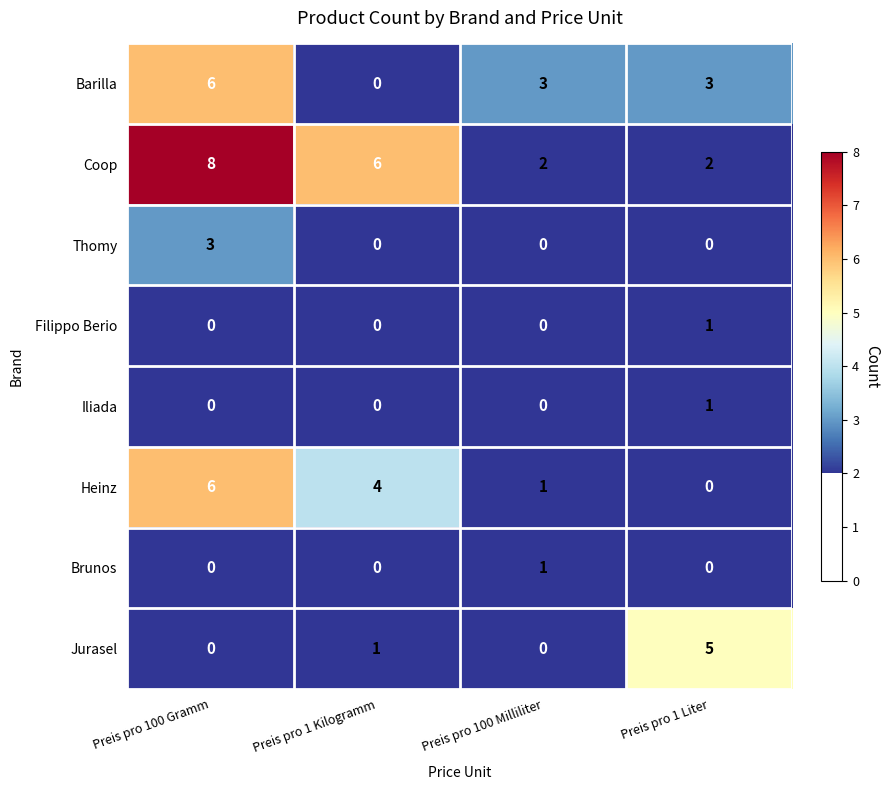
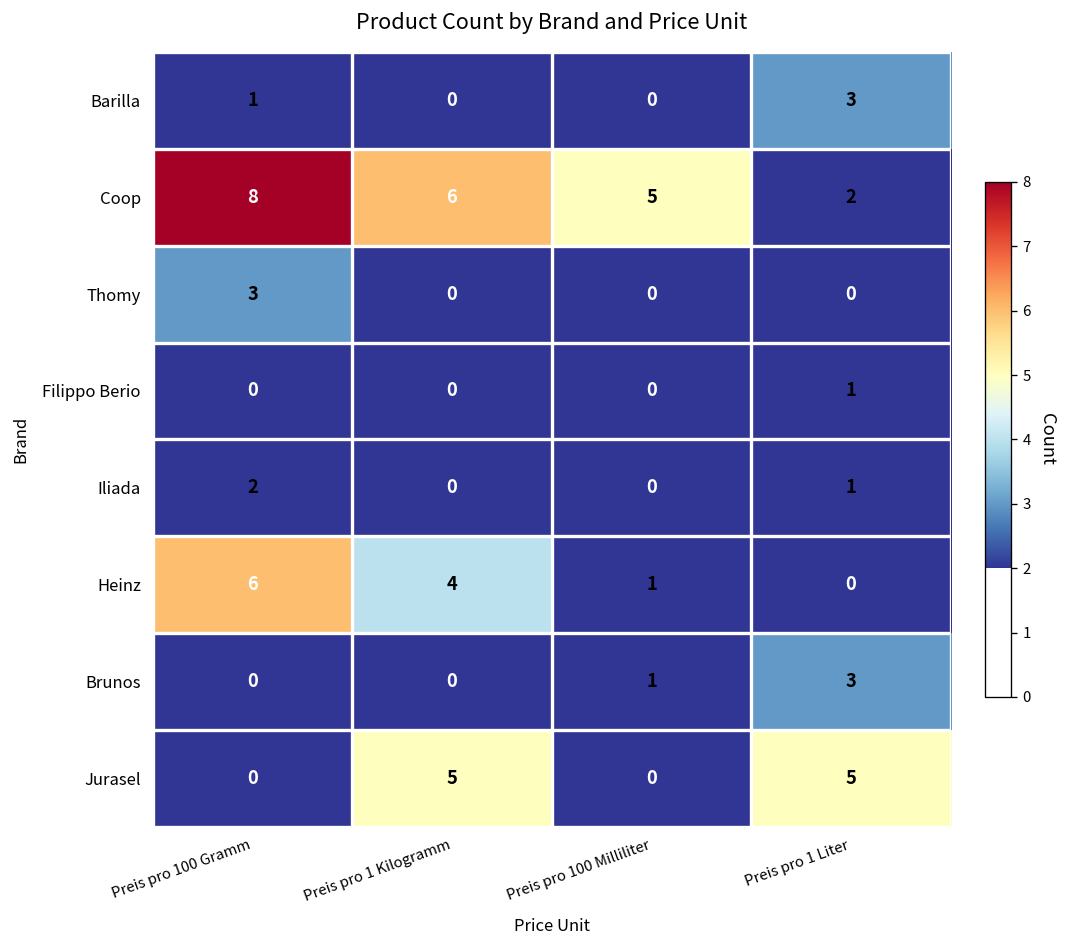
  {
    "Barilla": {
-     "Preis pro 100 Gramm": 6,
+     "Preis pro 100 Gramm": 1,
      "Preis pro 1 Kilogramm": 0,
-     "Preis pro 100 Milliliter": 3,
+     "Preis pro 100 Milliliter": 0,
      "Preis pro 1 Liter": 3
    },
    "Coop": {
      "Preis pro 100 Gramm": 8,
      "Preis pro 1 Kilogramm": 6,
-     "Preis pro 100 Milliliter": 2,
+     "Preis pro 100 Milliliter": 5,
      "Preis pro 1 Liter": 2
    },
    "Thomy": {
      "Preis pro 100 Gramm": 3,
      "Preis pro 1 Kilogramm": 0,
      "Preis pro 100 Milliliter": 0,
      "Preis pro 1 Liter": 0
    },
    "Filippo Berio": {
      "Preis pro 100 Gramm": 0,
      "Preis pro 1 Kilogramm": 0,
      "Preis pro 100 Milliliter": 0,
      "Preis pro 1 Liter": 1
    },
    "Iliada": {
-     "Preis pro 100 Gramm": 0,
+     "Preis pro 100 Gramm": 2,
      "Preis pro 1 Kilogramm": 0,
      "Preis pro 100 Milliliter": 0,
      "Preis pro 1 Liter": 1
    },
    "Heinz": {
      "Preis pro 100 Gramm": 6,
      "Preis pro 1 Kilogramm": 4,
      "Preis pro 100 Milliliter": 1,
      "Preis pro 1 Liter": 0
    },
    "Brunos": {
      "Preis pro 100 Gramm": 0,
      "Preis pro 1 Kilogramm": 0,
      "Preis pro 100 Milliliter": 1,
-     "Preis pro 1 Liter": 0
+     "Preis pro 1 Liter": 3
    },
    "Jurasel": {
      "Preis pro 100 Gramm": 0,
-     "Preis pro 1 Kilogramm": 1,
+     "Preis pro 1 Kilogramm": 5,
      "Preis pro 100 Milliliter": 0,
      "Preis pro 1 Liter": 5
    }
  }
